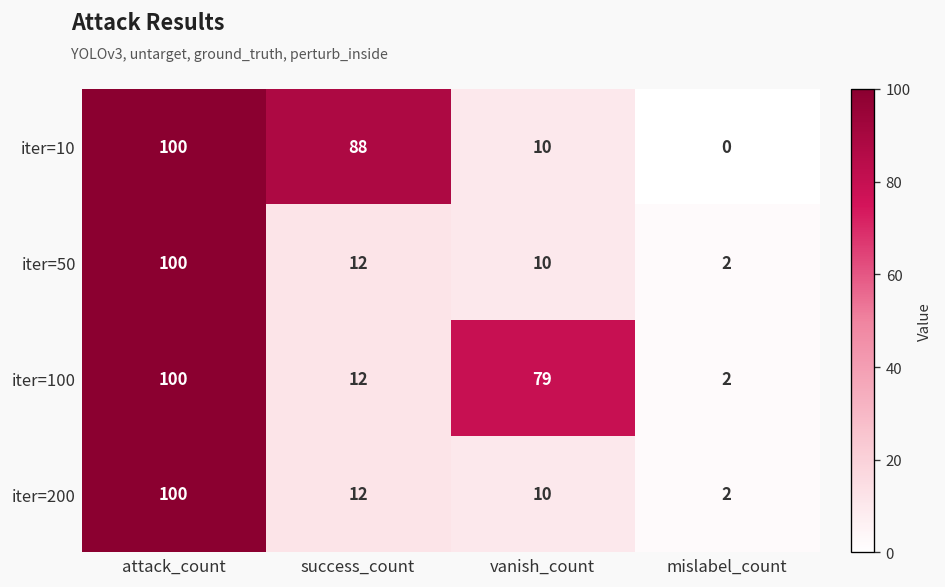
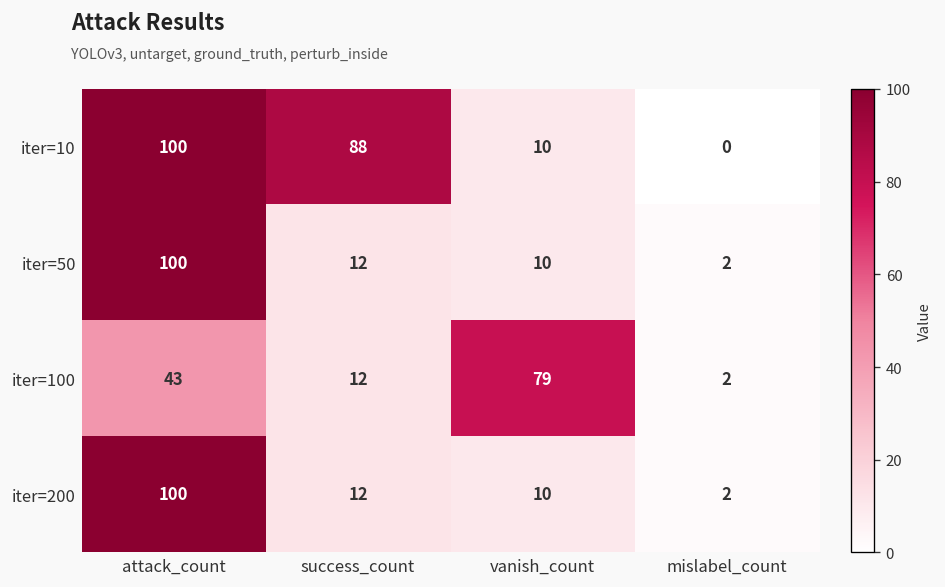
  {
    "iter=10": {
      "attack_count": 100,
      "success_count": 88,
      "vanish_count": 10,
      "mislabel_count": 0
    },
    "iter=50": {
      "attack_count": 100,
      "success_count": 12,
      "vanish_count": 10,
      "mislabel_count": 2
    },
    "iter=100": {
-     "attack_count": 100,
+     "attack_count": 43,
      "success_count": 12,
      "vanish_count": 79,
      "mislabel_count": 2
    },
    "iter=200": {
      "attack_count": 100,
      "success_count": 12,
      "vanish_count": 10,
      "mislabel_count": 2
    }
  }
